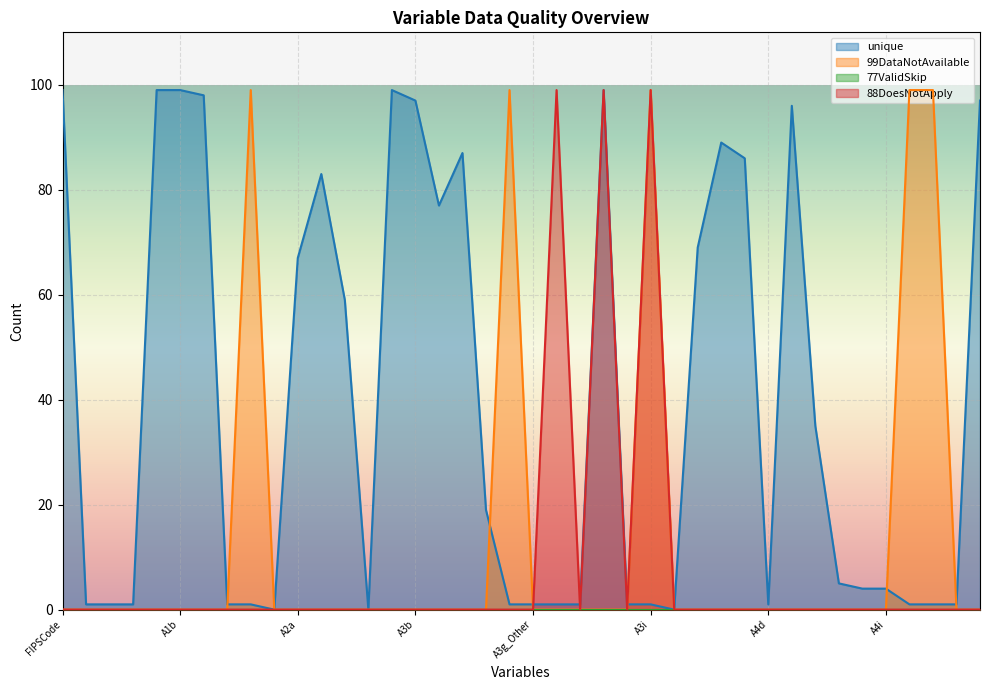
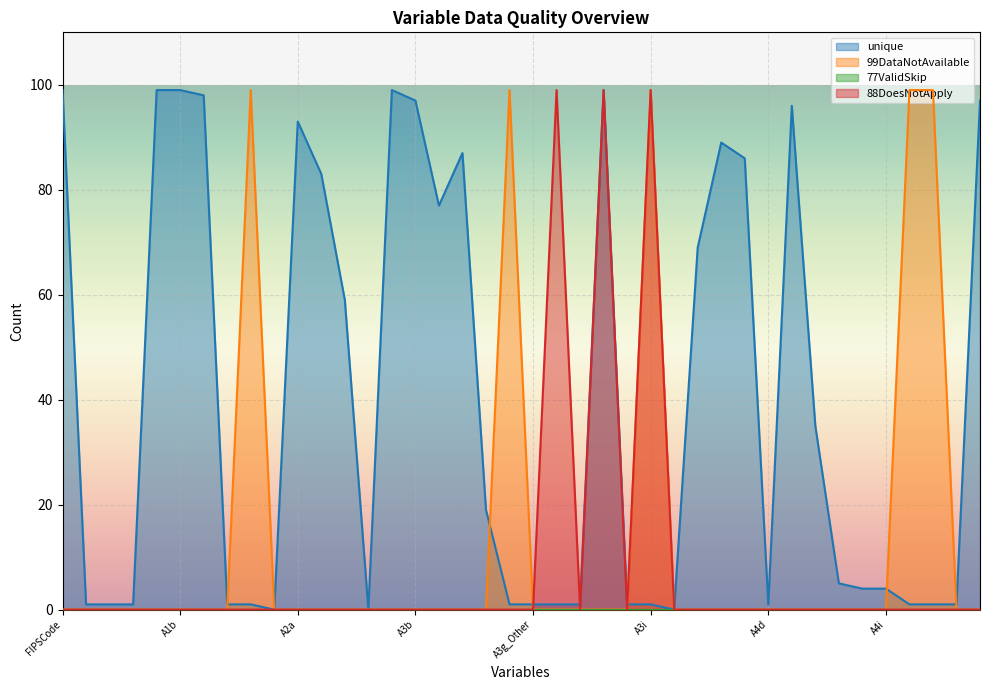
  {
    "unique": {
      "FIPSCode": 99,
      "A1b": 99,
-     "A2a": 67,
+     "A2a": 93,
      "A3b": 97,
      "A3g_Other": 1,
      "A3i": 1,
      "A4d": 1,
      "A4i": 4
    },
    "77ValidSkip": {
      "A3i": 0
    }
  }
